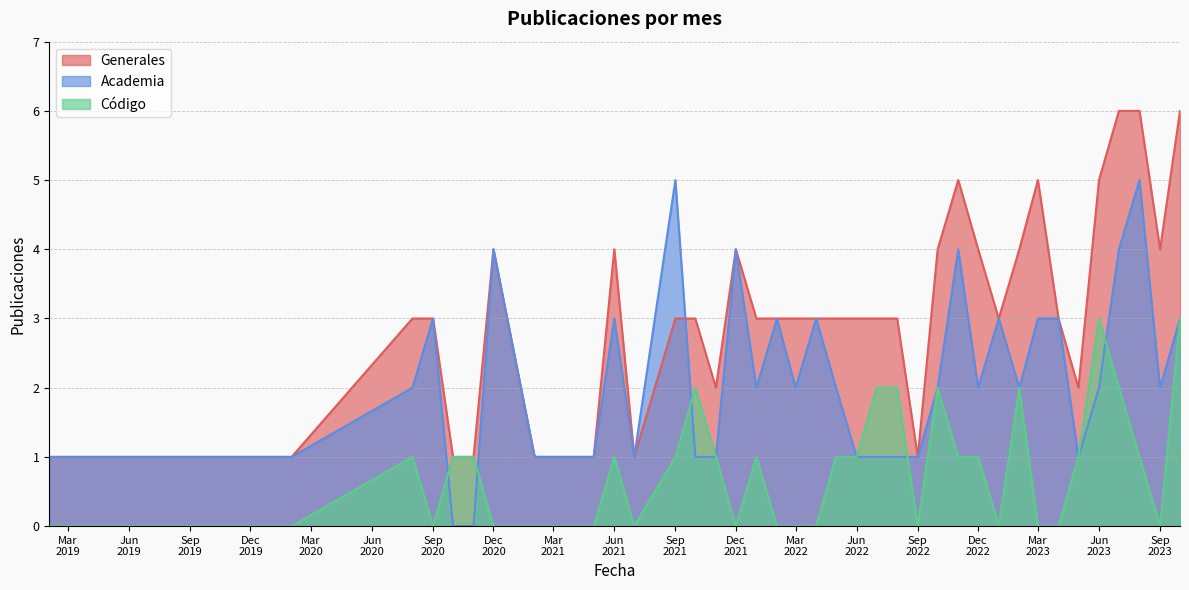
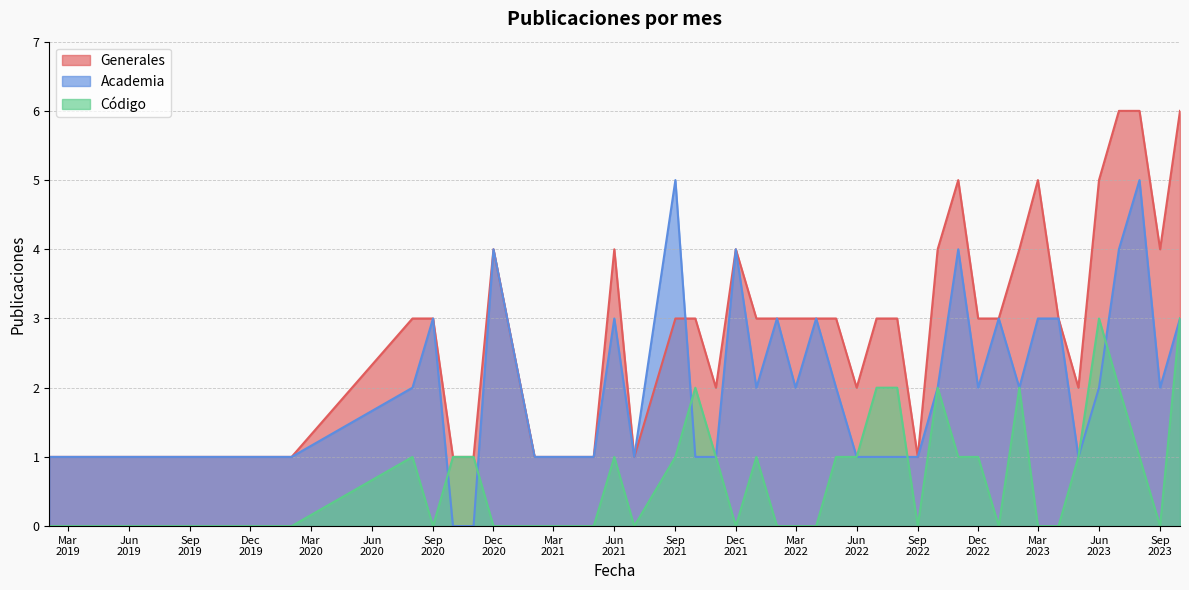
  {
    "Generales": {
      "Jun 2021": 4,
      "Sep 2021": 3,
      "Mar 2022": 3,
-     "Jun 2022": 3,
-     "Dec 2022": 4,
+     "Jun 2022": 2,
+     "Dec 2022": 3,
      "Mar 2023": 5,
      "Jun 2023": 5,
      "Sep 2023": 4
    },
    "Academia": {
      "Jun 2021": 3,
      "Sep 2021": 5,
      "Mar 2022": 2,
      "Dec 2022": 2,
      "Mar 2023": 3,
      "Jun 2023": 2,
      "Sep 2023": 2
    },
    "Código": {
      "Sep 2020": 0,
      "Dec 2020": 0,
      "Jun 2021": 1,
      "Sep 2021": 1,
      "Dec 2021": 0,
      "Mar 2022": 0,
      "Sep 2022": 0,
      "Dec 2022": 1,
      "Mar 2023": 0,
      "Jun 2023": 3,
      "Sep 2023": 0
    }
  }
